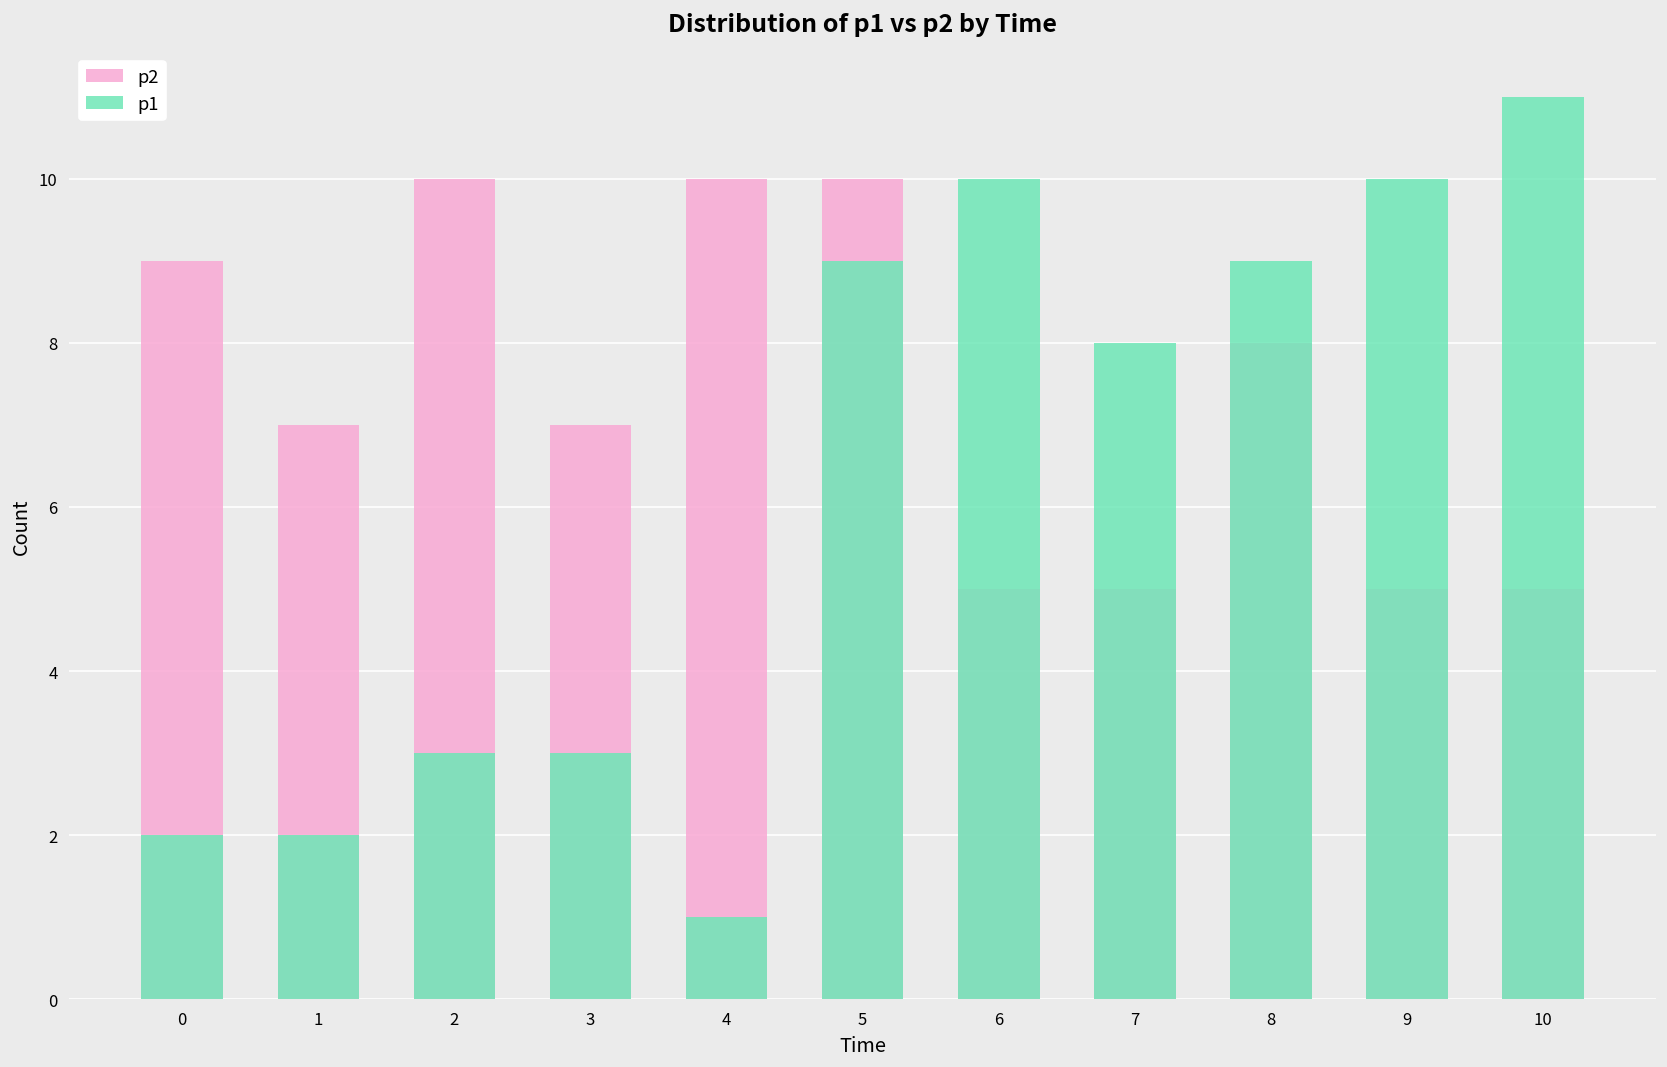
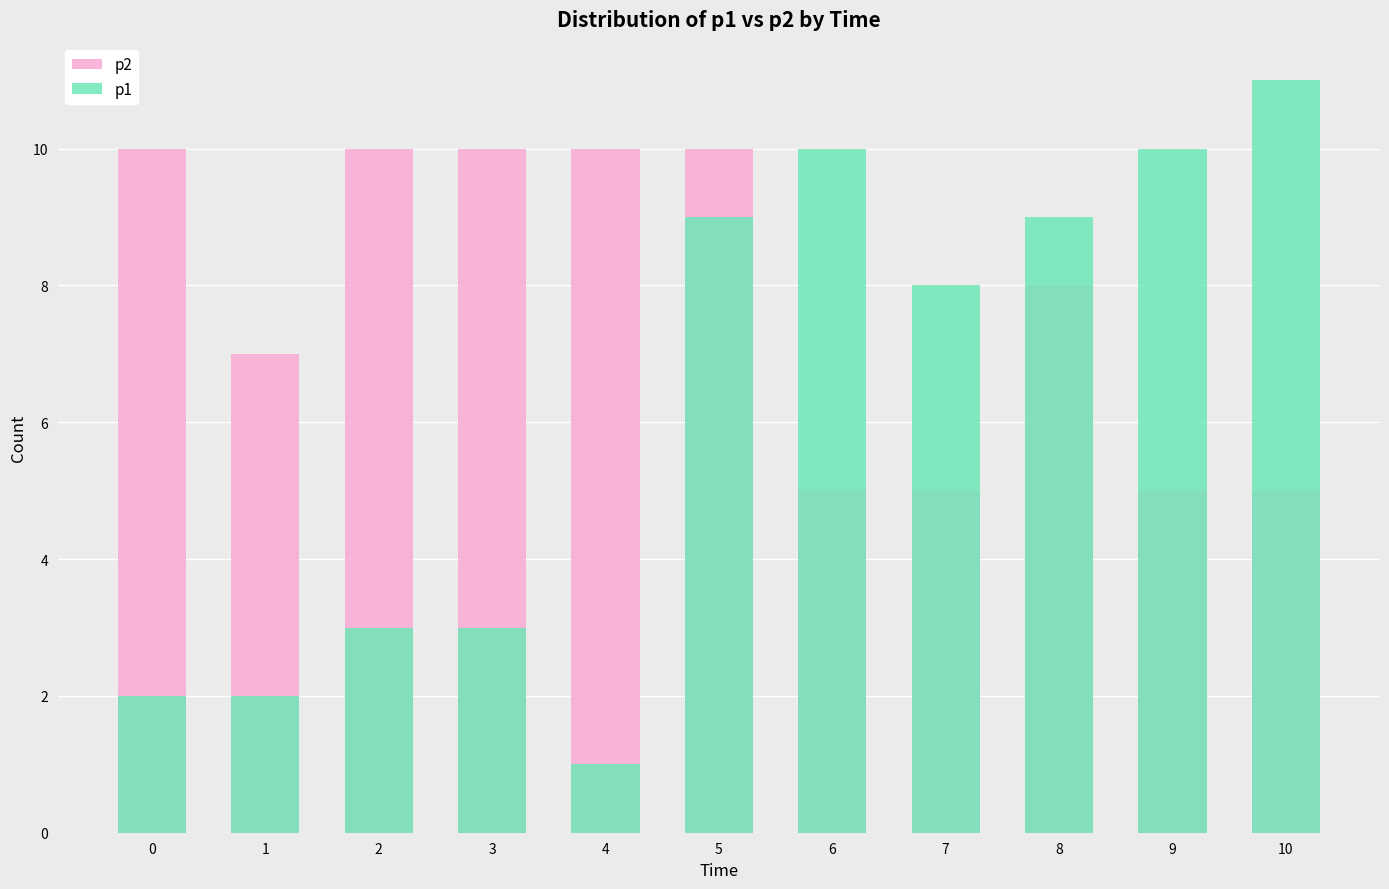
  {
    "p2": {
-     "0": 9,
+     "0": 10,
      "1": 7,
      "2": 10,
-     "3": 7,
+     "3": 10,
      "4": 10,
      "5": 10
    },
    "p1": {
      "6": 10,
      "7": 8,
      "8": 9,
      "9": 10,
      "10": 11
    }
  }
